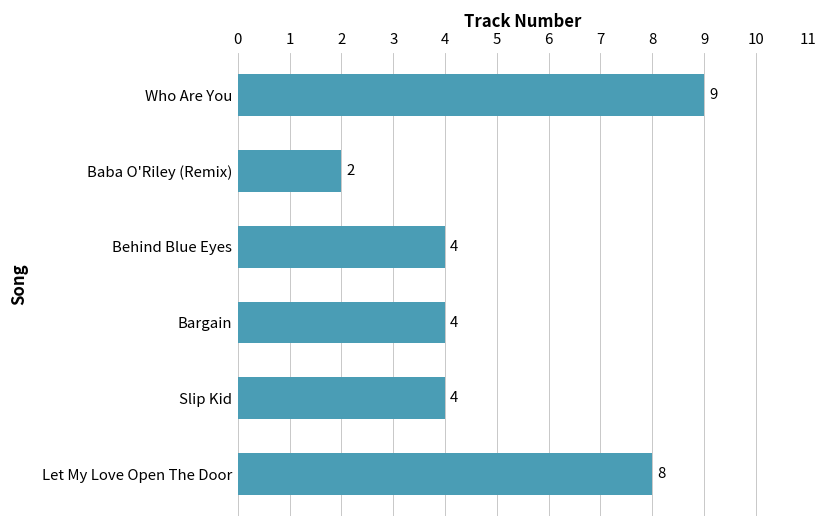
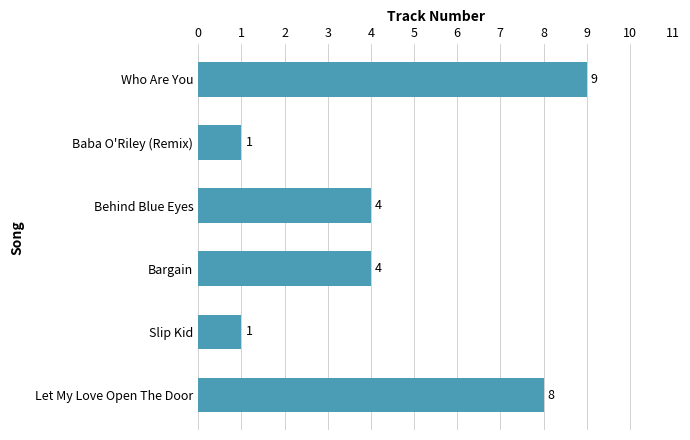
  {
    "Who Are You": 9,
-   "Baba O'Riley (Remix)": 2,
+   "Baba O'Riley (Remix)": 1,
    "Behind Blue Eyes": 4,
    "Bargain": 4,
-   "Slip Kid": 4,
+   "Slip Kid": 1,
    "Let My Love Open The Door": 8
  }
